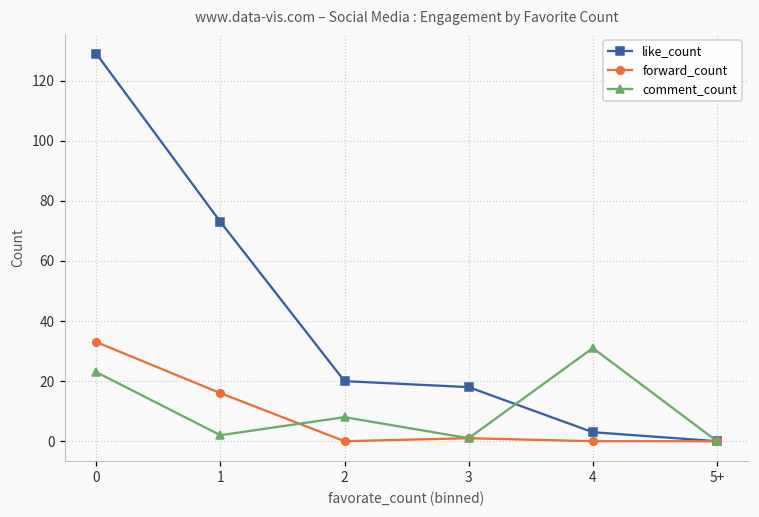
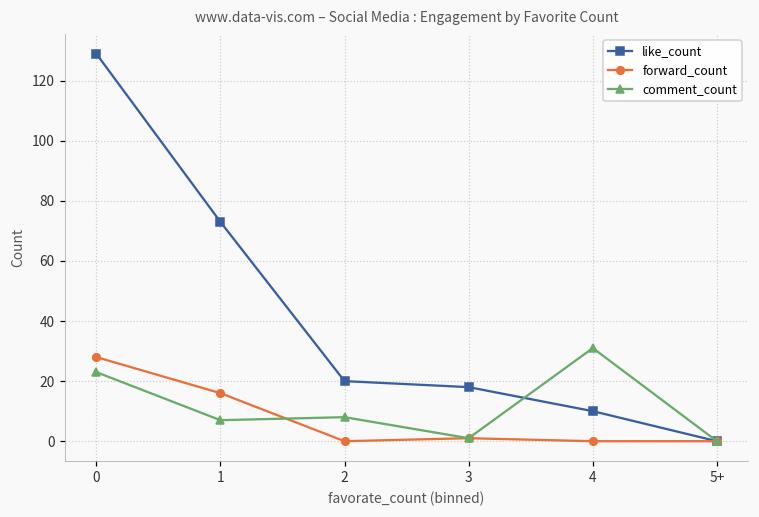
  {
    "like_count": {
      "0": 129,
      "1": 73,
      "2": 20,
      "3": 18,
-     "4": 3
+     "4": 10
    },
    "forward_count": {
-     "0": 33,
+     "0": 28,
      "1": 16,
      "2": 0,
      "4": 0
    },
    "comment_count": {
      "0": 23,
-     "1": 2,
+     "1": 7,
      "2": 8,
      "4": 31
    }
  }
